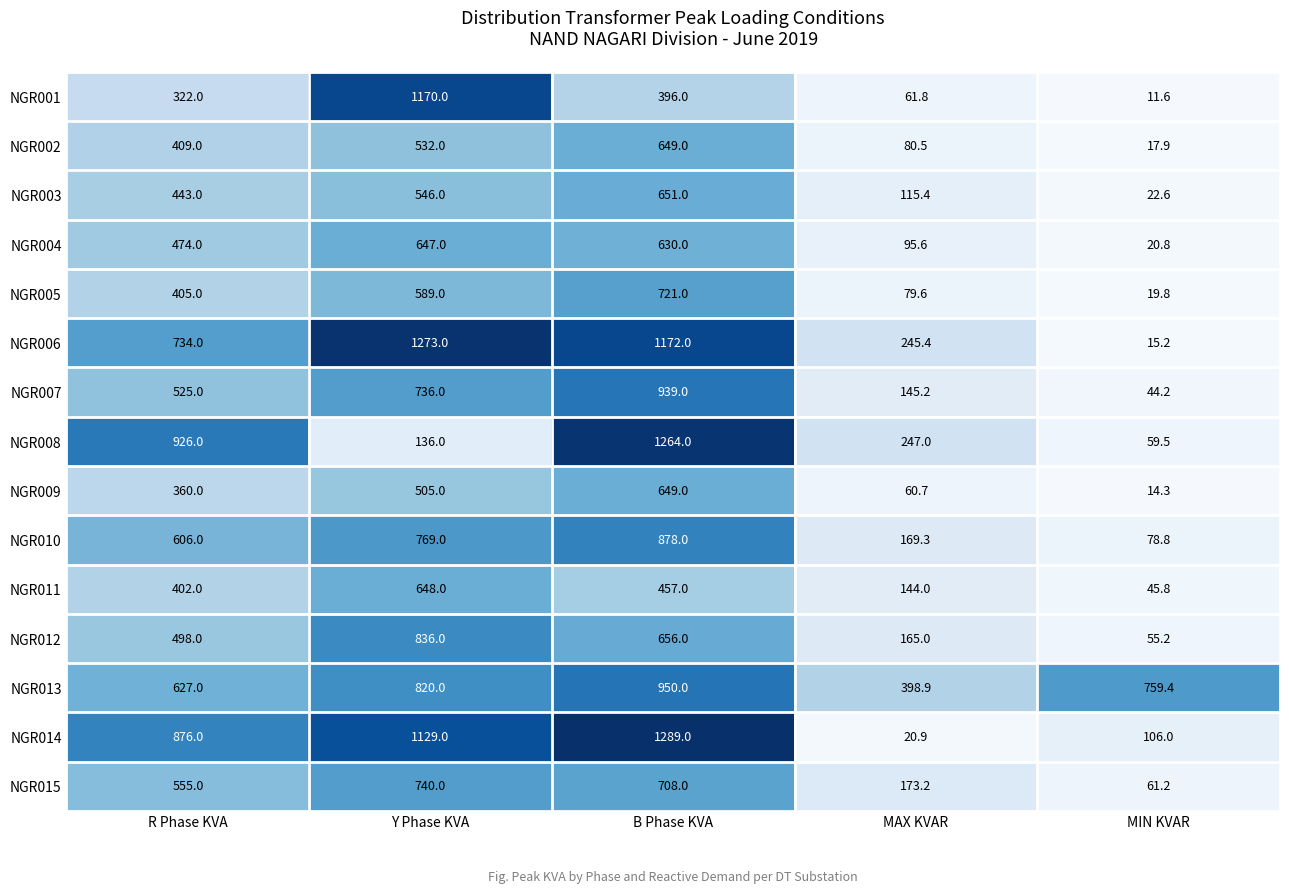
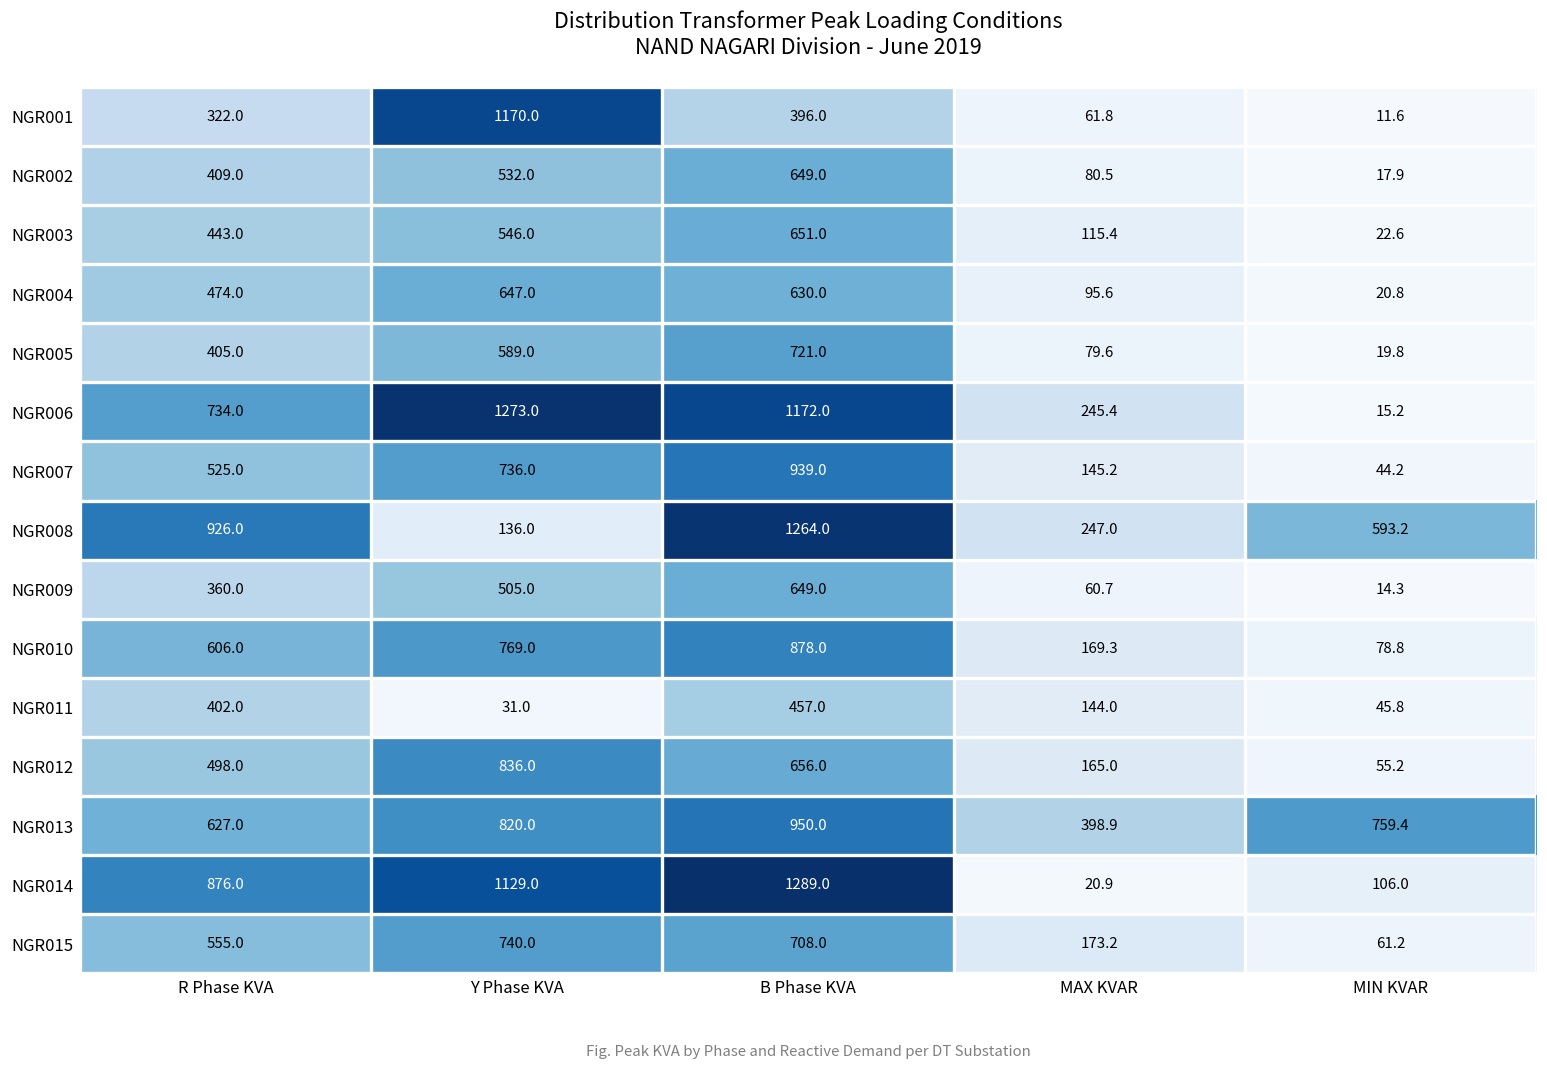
  {
    "NGR001": {
      "R Phase KVA": 322.0,
      "Y Phase KVA": 1170.0,
      "B Phase KVA": 396.0,
      "MAX KVAR": 61.8,
      "MIN KVAR": 11.6
    },
    "NGR002": {
      "R Phase KVA": 409.0,
      "Y Phase KVA": 532.0,
      "B Phase KVA": 649.0,
      "MAX KVAR": 80.5,
      "MIN KVAR": 17.9
    },
    "NGR003": {
      "R Phase KVA": 443.0,
      "Y Phase KVA": 546.0,
      "B Phase KVA": 651.0,
      "MAX KVAR": 115.4,
      "MIN KVAR": 22.6
    },
    "NGR004": {
      "R Phase KVA": 474.0,
      "Y Phase KVA": 647.0,
      "B Phase KVA": 630.0,
      "MAX KVAR": 95.6,
      "MIN KVAR": 20.8
    },
    "NGR005": {
      "R Phase KVA": 405.0,
      "Y Phase KVA": 589.0,
      "B Phase KVA": 721.0,
      "MAX KVAR": 79.6,
      "MIN KVAR": 19.8
    },
    "NGR006": {
      "R Phase KVA": 734.0,
      "Y Phase KVA": 1273.0,
      "B Phase KVA": 1172.0,
      "MAX KVAR": 245.4,
      "MIN KVAR": 15.2
    },
    "NGR007": {
      "R Phase KVA": 525.0,
      "Y Phase KVA": 736.0,
      "B Phase KVA": 939.0,
      "MAX KVAR": 145.2,
      "MIN KVAR": 44.2
    },
    "NGR008": {
      "R Phase KVA": 926.0,
      "Y Phase KVA": 136.0,
      "B Phase KVA": 1264.0,
      "MAX KVAR": 247.0,
-     "MIN KVAR": 59.5
+     "MIN KVAR": 593.2
    },
    "NGR009": {
      "R Phase KVA": 360.0,
      "Y Phase KVA": 505.0,
      "B Phase KVA": 649.0,
      "MAX KVAR": 60.7,
      "MIN KVAR": 14.3
    },
    "NGR010": {
      "R Phase KVA": 606.0,
      "Y Phase KVA": 769.0,
      "B Phase KVA": 878.0,
      "MAX KVAR": 169.3,
      "MIN KVAR": 78.8
    },
    "NGR011": {
      "R Phase KVA": 402.0,
-     "Y Phase KVA": 648.0,
+     "Y Phase KVA": 31.0,
      "B Phase KVA": 457.0,
      "MAX KVAR": 144.0,
      "MIN KVAR": 45.8
    },
    "NGR012": {
      "R Phase KVA": 498.0,
      "Y Phase KVA": 836.0,
      "B Phase KVA": 656.0,
      "MAX KVAR": 165.0,
      "MIN KVAR": 55.2
    },
    "NGR013": {
      "R Phase KVA": 627.0,
      "Y Phase KVA": 820.0,
      "B Phase KVA": 950.0,
      "MAX KVAR": 398.9,
      "MIN KVAR": 759.4
    },
    "NGR014": {
      "R Phase KVA": 876.0,
      "Y Phase KVA": 1129.0,
      "B Phase KVA": 1289.0,
      "MAX KVAR": 20.9,
      "MIN KVAR": 106.0
    },
    "NGR015": {
      "R Phase KVA": 555.0,
      "Y Phase KVA": 740.0,
      "B Phase KVA": 708.0,
      "MAX KVAR": 173.2,
      "MIN KVAR": 61.2
    }
  }
